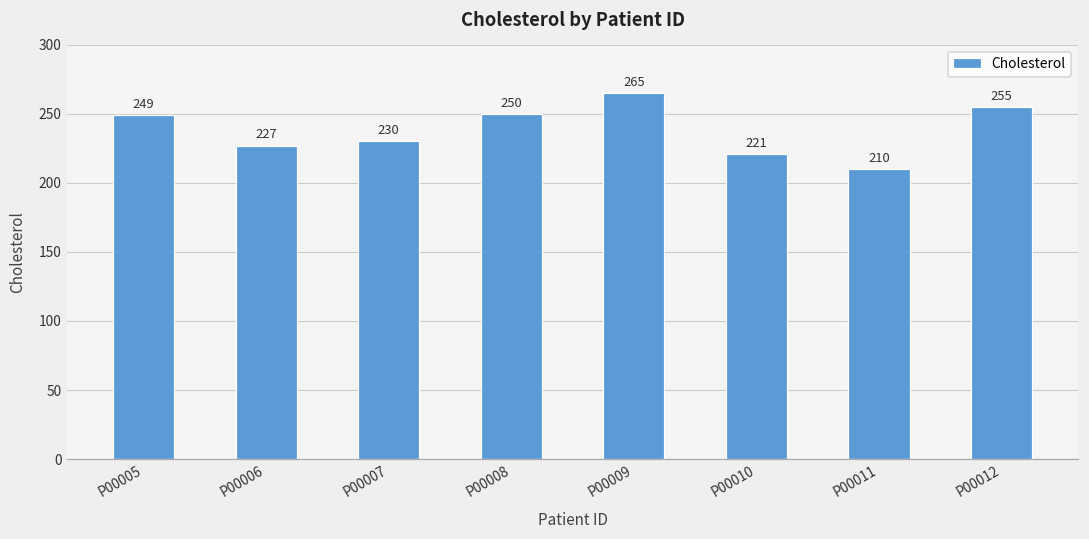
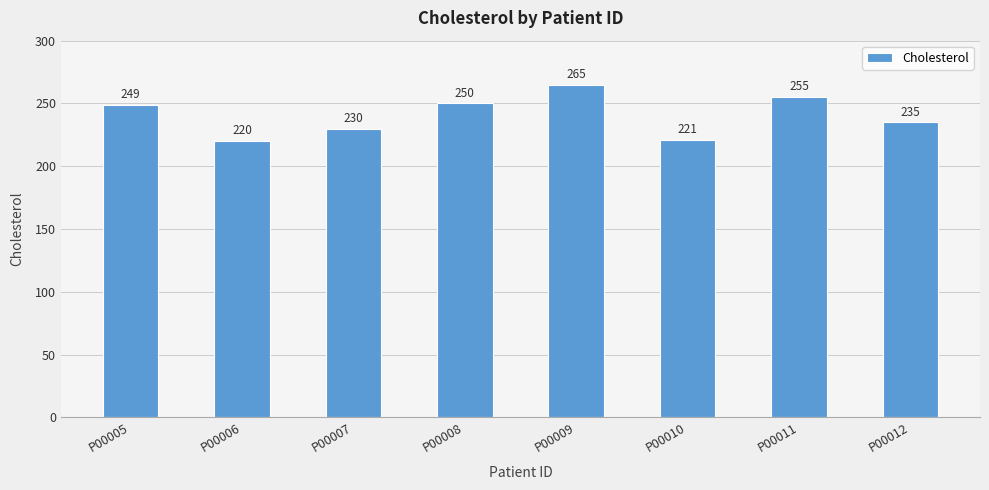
  {
    "P00005": 249,
-   "P00006": 227,
+   "P00006": 220,
    "P00007": 230,
    "P00008": 250,
    "P00009": 265,
    "P00010": 221,
-   "P00011": 210,
-   "P00012": 255
+   "P00011": 255,
+   "P00012": 235
  }
